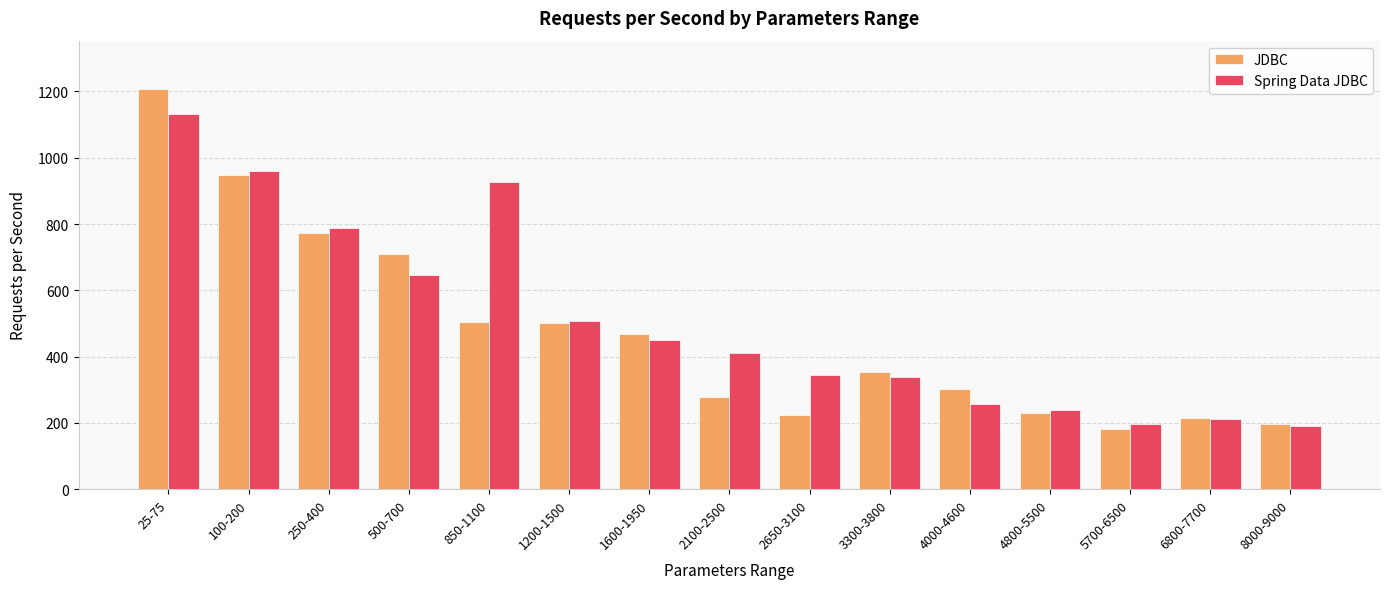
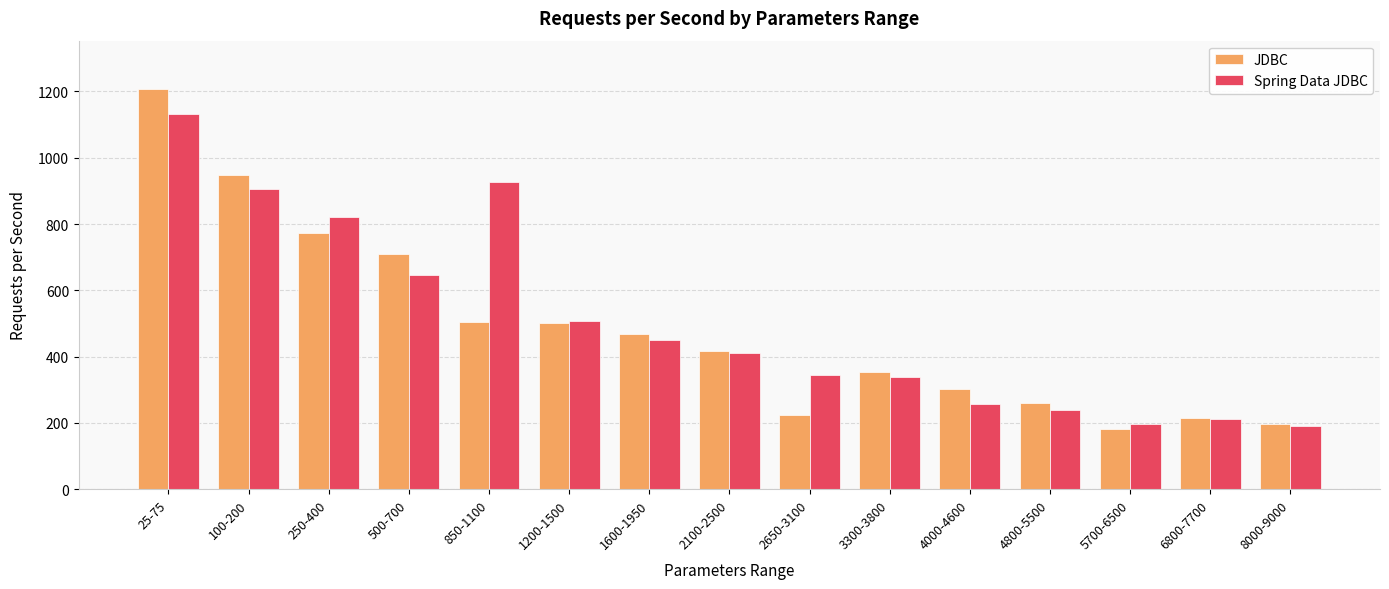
  {
    "JDBC": {
      "25-75": 1210,
      "100-200": 950,
      "250-400": 770,
      "500-700": 710,
      "850-1100": 510,
      "1200-1500": 500,
      "1600-1950": 470,
-     "2100-2500": 280,
+     "2100-2500": 420,
      "2650-3100": 220,
      "3300-3800": 350,
      "4000-4600": 300,
-     "4800-5500": 230,
+     "4800-5500": 260,
      "5700-6500": 180,
      "6800-7700": 220,
      "8000-9000": 200
    },
    "Spring Data JDBC": {
      "25-75": 1130,
-     "100-200": 960,
-     "250-400": 790,
+     "100-200": 910,
+     "250-400": 820,
      "500-700": 650,
      "850-1100": 930,
      "1200-1500": 510,
      "1600-1950": 450,
      "2100-2500": 410,
      "2650-3100": 350,
      "3300-3800": 340,
      "4000-4600": 260,
      "4800-5500": 240,
      "5700-6500": 200,
      "6800-7700": 210,
      "8000-9000": 190
    }
  }
